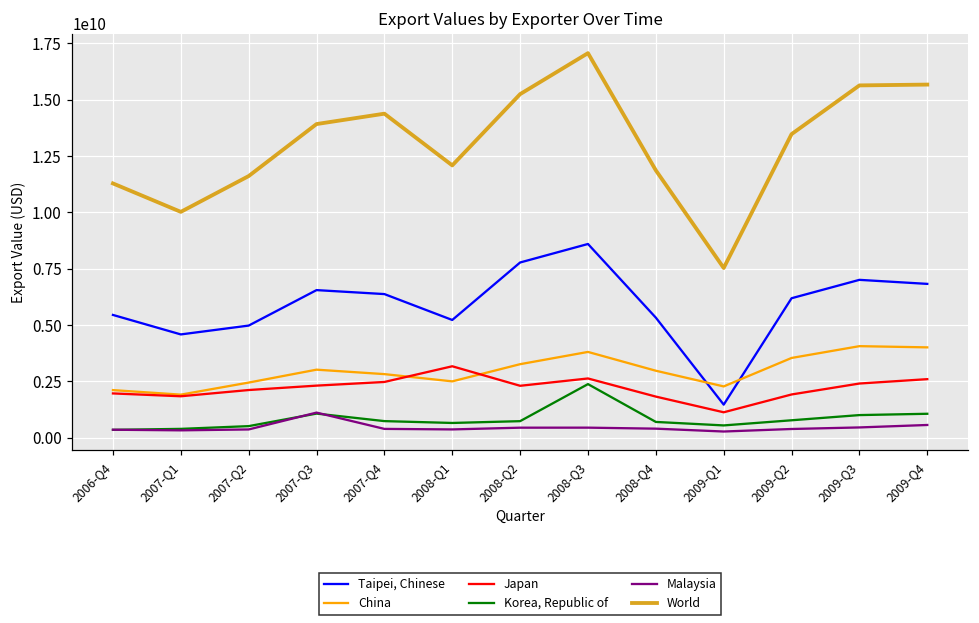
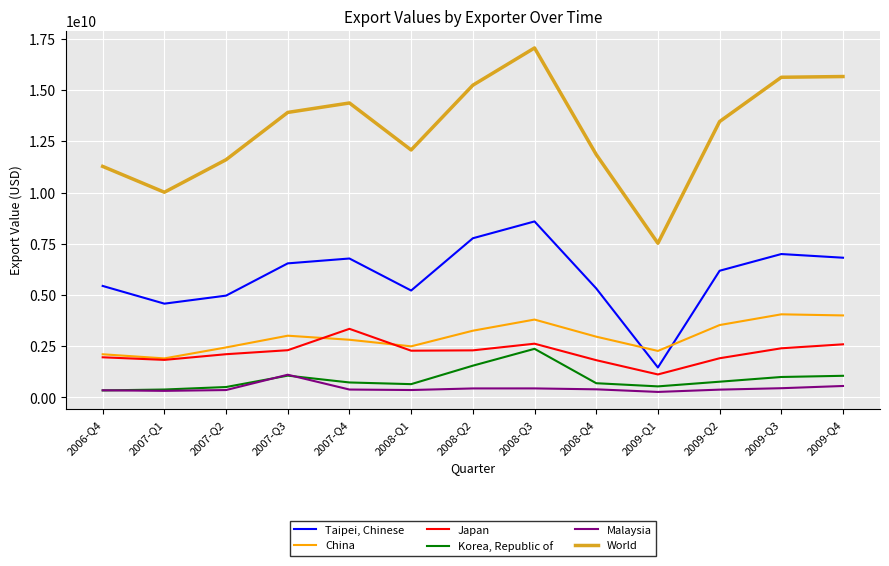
  {
    "Taipei, Chinese": {
      "2006-Q4": 5400000000,
      "2007-Q1": 4600000000,
      "2007-Q2": 5000000000,
      "2007-Q3": 6500000000,
-     "2007-Q4": 6400000000,
+     "2007-Q4": 6800000000,
      "2008-Q1": 5200000000,
      "2008-Q2": 7800000000,
      "2008-Q3": 8600000000,
      "2008-Q4": 5300000000,
      "2009-Q1": 1500000000,
      "2009-Q2": 6200000000,
      "2009-Q3": 7000000000,
      "2009-Q4": 6800000000
    },
    "Japan": {
      "2006-Q4": 2000000000,
      "2007-Q2": 2100000000,
      "2007-Q3": 2300000000,
-     "2007-Q4": 2500000000,
-     "2008-Q1": 3200000000,
+     "2007-Q4": 3400000000,
+     "2008-Q1": 2300000000,
      "2008-Q2": 2300000000,
      "2008-Q3": 2600000000,
      "2008-Q4": 1800000000,
      "2009-Q1": 1100000000,
      "2009-Q2": 1900000000,
      "2009-Q3": 2400000000,
      "2009-Q4": 2600000000
    },
    "Korea, Republic of": {
      "2007-Q2": 500000000,
      "2007-Q4": 700000000,
      "2008-Q1": 700000000,
-     "2008-Q2": 700000000,
+     "2008-Q2": 1600000000,
      "2008-Q3": 2400000000,
      "2008-Q4": 700000000,
      "2009-Q1": 500000000,
      "2009-Q2": 800000000,
      "2009-Q3": 1000000000,
      "2009-Q4": 1100000000
    },
    "Malaysia": {
      "2007-Q2": 400000000,
      "2007-Q4": 400000000,
      "2008-Q1": 400000000,
      "2008-Q2": 400000000,
      "2008-Q3": 400000000,
      "2008-Q4": 400000000,
      "2009-Q1": 300000000,
      "2009-Q2": 400000000,
      "2009-Q3": 500000000,
      "2009-Q4": 600000000
    }
  }
